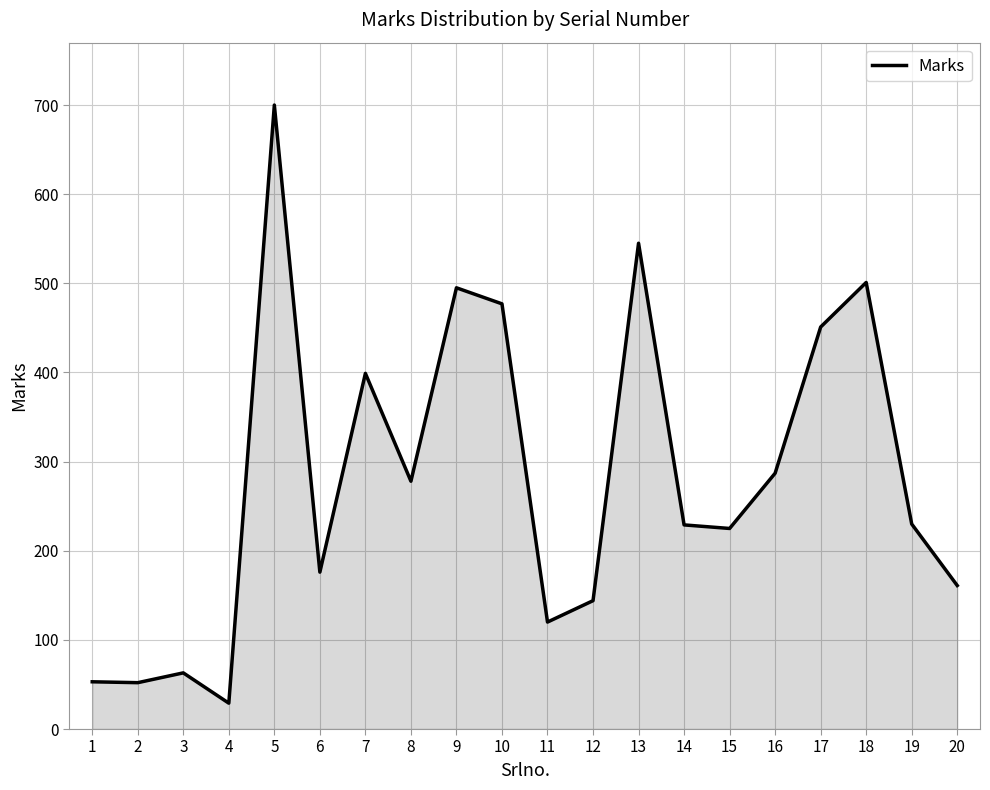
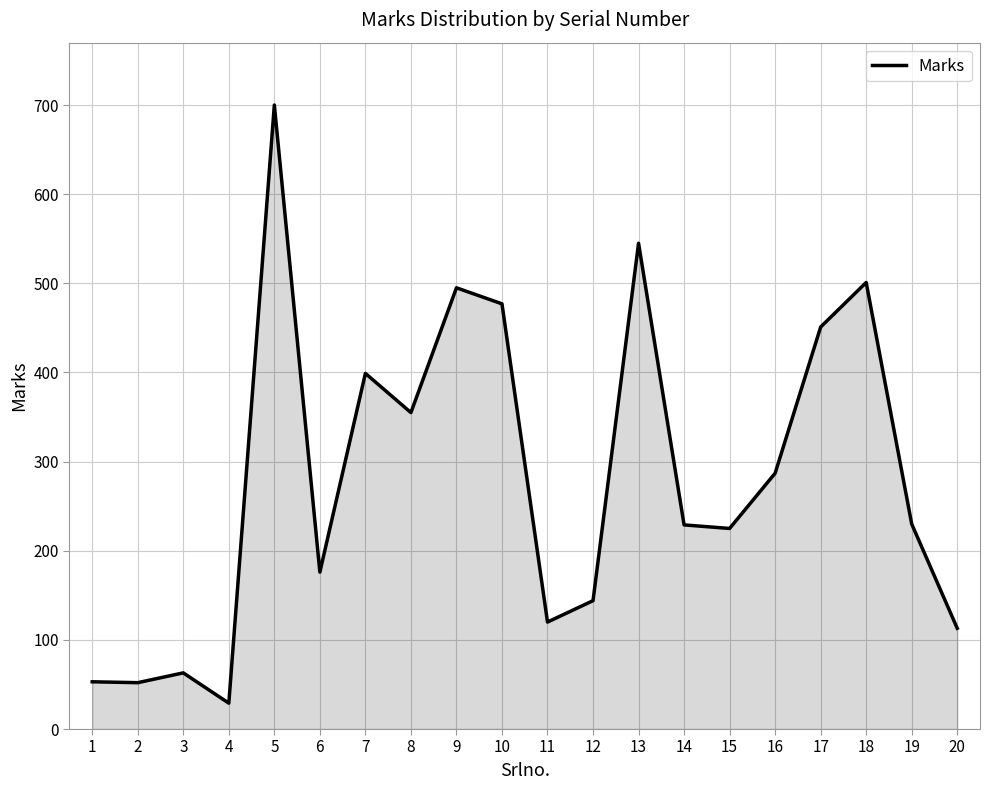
  {
    "1": 50,
    "2": 50,
    "3": 60,
    "4": 30,
    "5": 700,
    "6": 180,
    "7": 400,
-   "8": 280,
+   "8": 360,
    "9": 500,
    "10": 480,
    "11": 120,
    "12": 140,
    "13": 550,
    "14": 230,
    "15": 230,
    "16": 290,
    "17": 450,
    "18": 500,
    "19": 230,
-   "20": 160
+   "20": 110
  }
